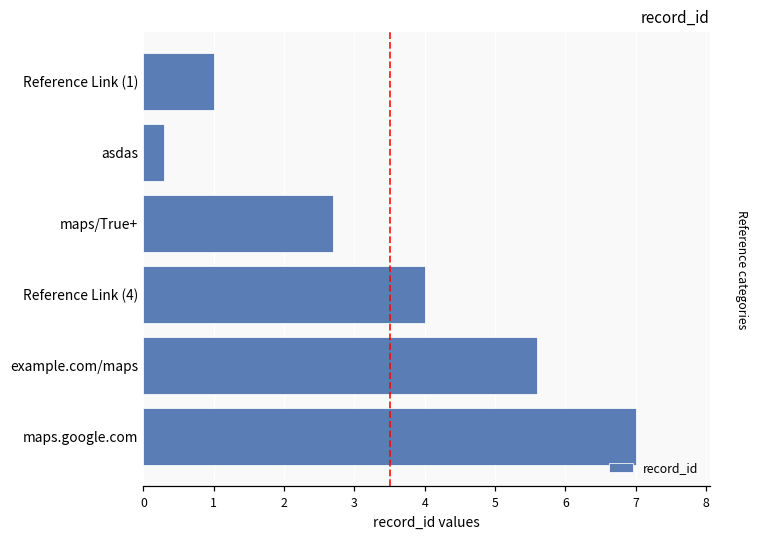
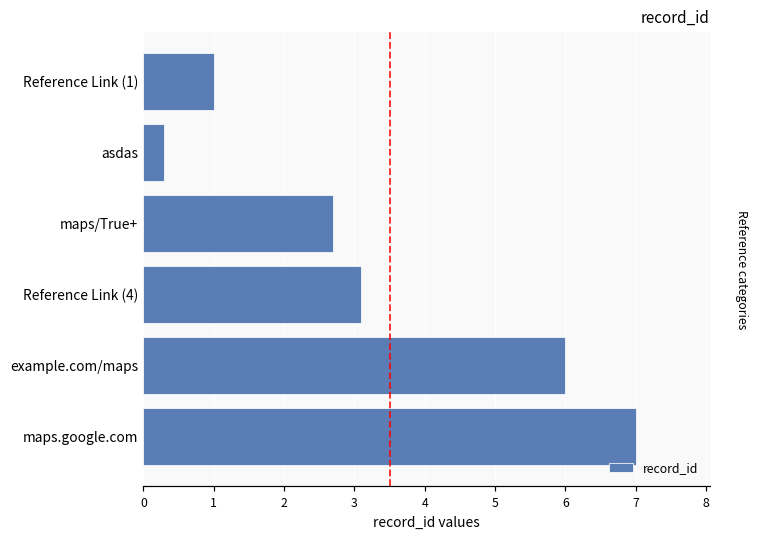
  {
    "Reference Link (1)": 1.0,
    "asdas": 0.3,
    "maps/True+": 2.7,
-   "Reference Link (4)": 4.0,
-   "example.com/maps": 5.6,
+   "Reference Link (4)": 3.1,
+   "example.com/maps": 6.0,
    "maps.google.com": 7.0
  }
